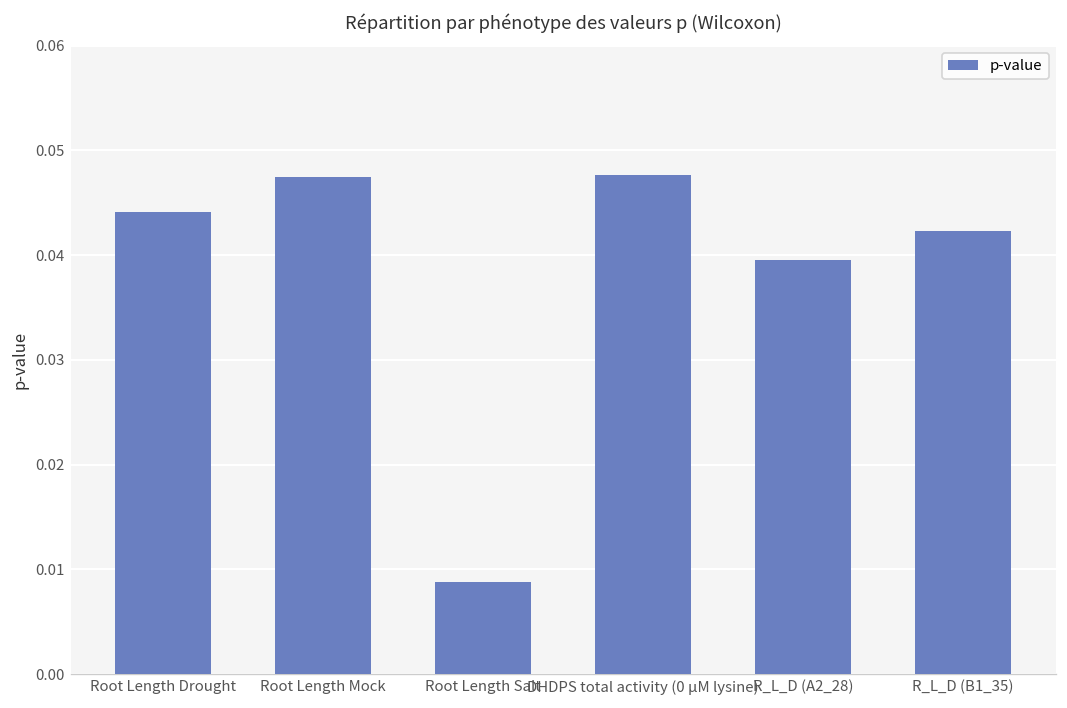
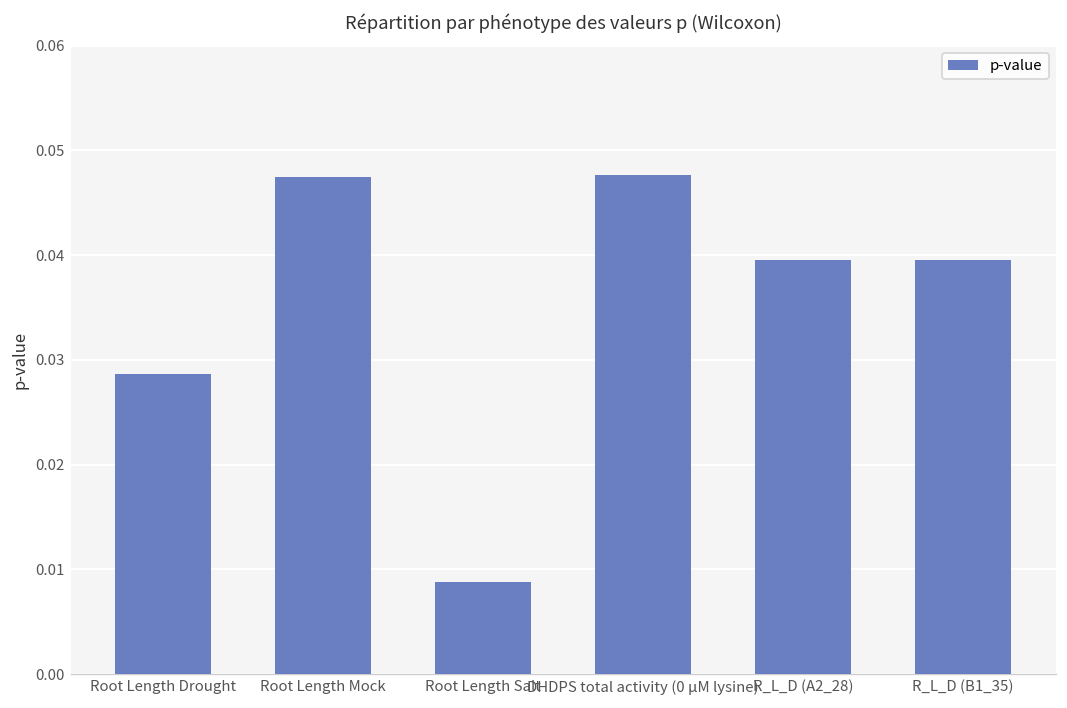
  {
-   "Root Length Drought": 0.044,
+   "Root Length Drought": 0.029,
    "Root Length Mock": 0.047,
    "Root Length Salt": 0.009,
    "DHDPS total activity (0 µM lysine)": 0.048,
    "R_L_D (A2_28)": 0.039,
-   "R_L_D (B1_35)": 0.042
+   "R_L_D (B1_35)": 0.039
  }
